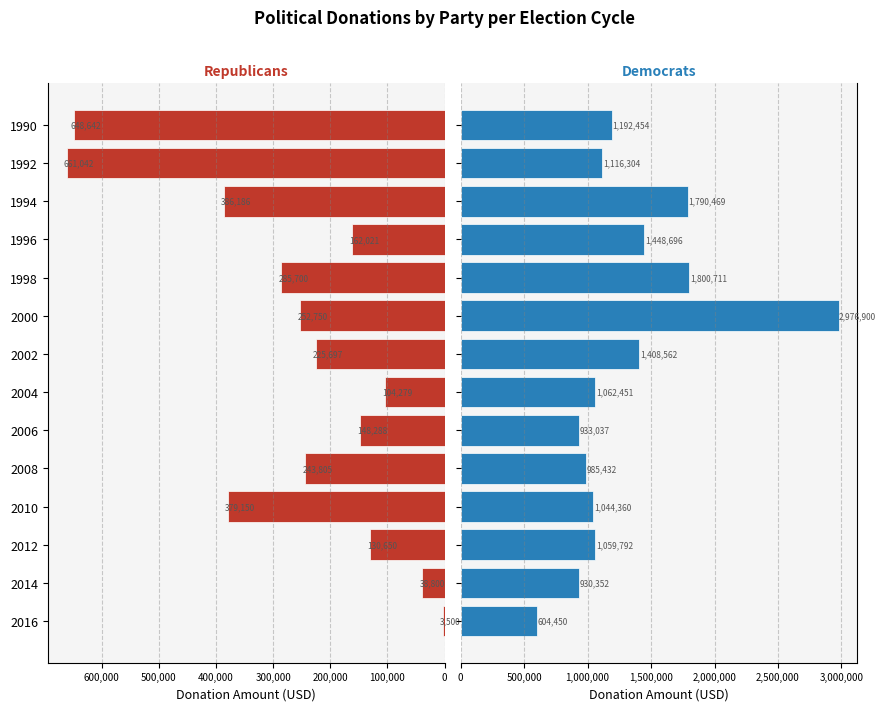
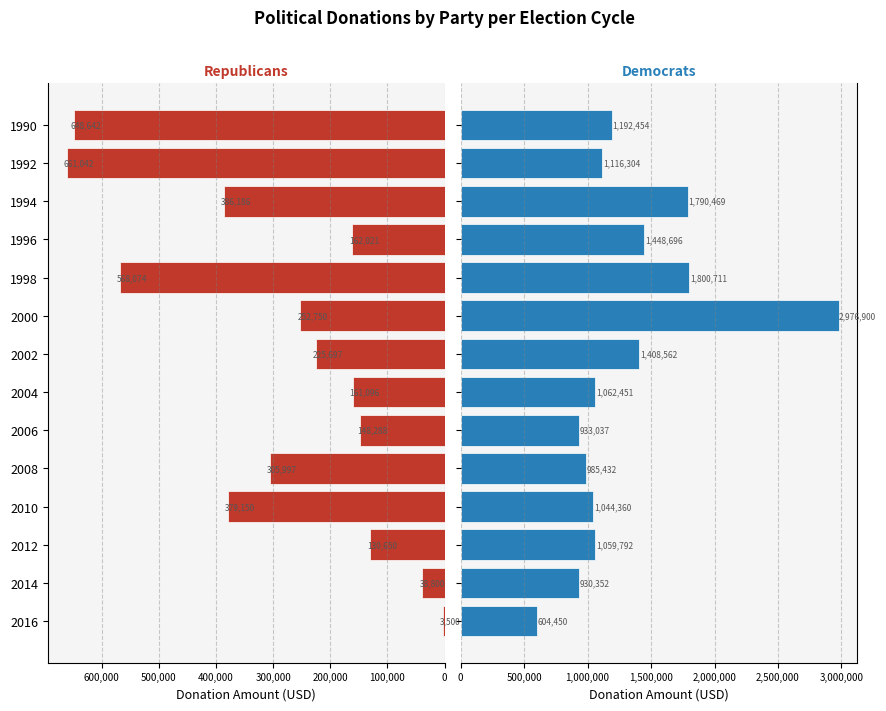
  {
    "Republicans": {
      "1990": "648,642",
      "1992": "661,042",
      "1994": "386,186",
      "1996": "162,021",
-     "1998": "285,700",
+     "1998": "568,074",
      "2000": "252,750",
      "2002": "225,697",
-     "2004": "104,279",
+     "2004": "161,096",
      "2006": "148,288",
-     "2008": "243,805",
+     "2008": "305,997",
      "2010": "379,150",
      "2012": "130,650",
      "2014": "38,800",
      "2016": "3,500"
    }
  }
